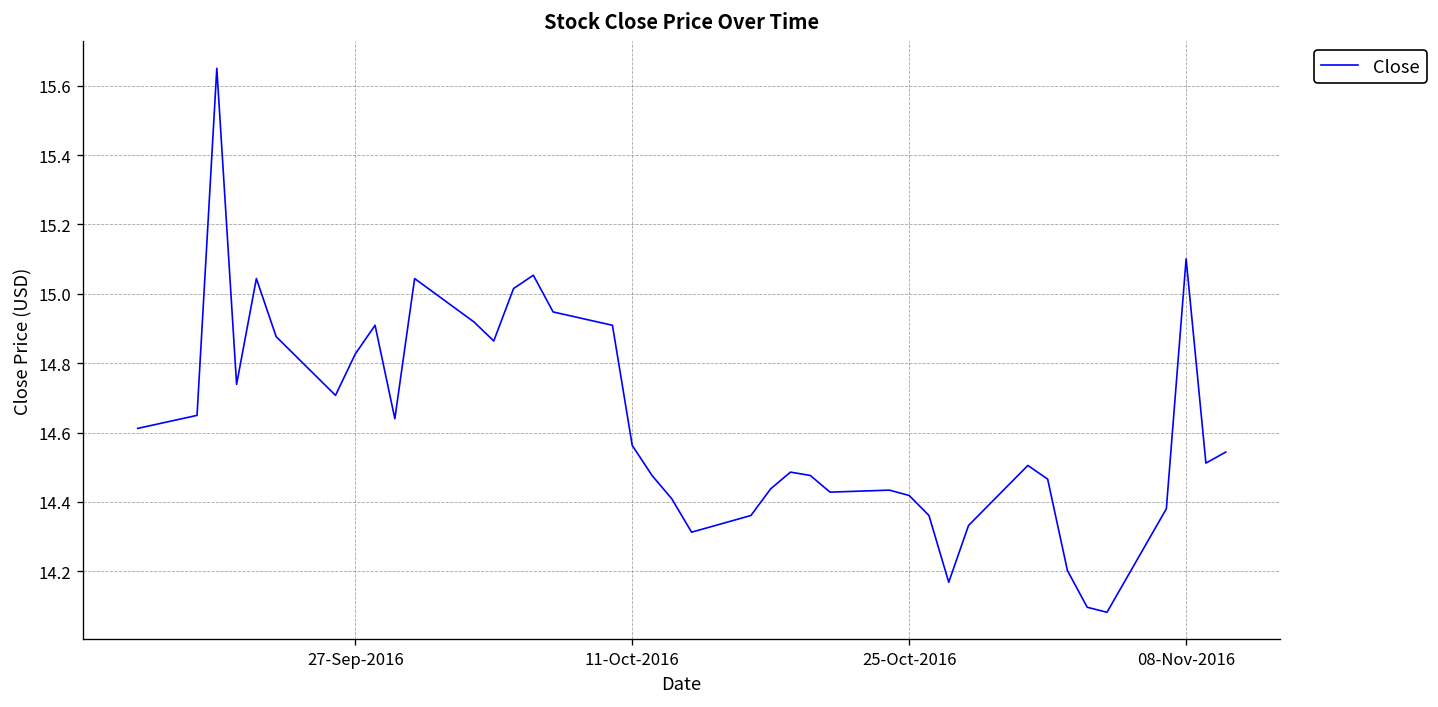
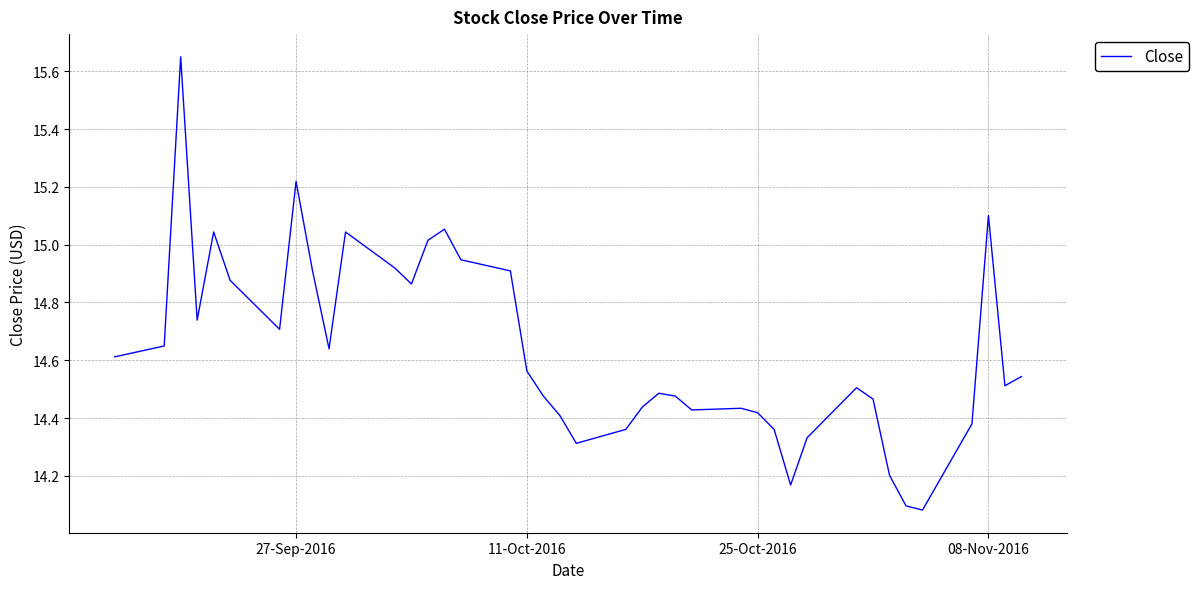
  {
-   "27-Sep-2016": 14.83,
+   "27-Sep-2016": 15.22,
    "11-Oct-2016": 14.56,
    "25-Oct-2016": 14.42,
    "08-Nov-2016": 15.10
  }
